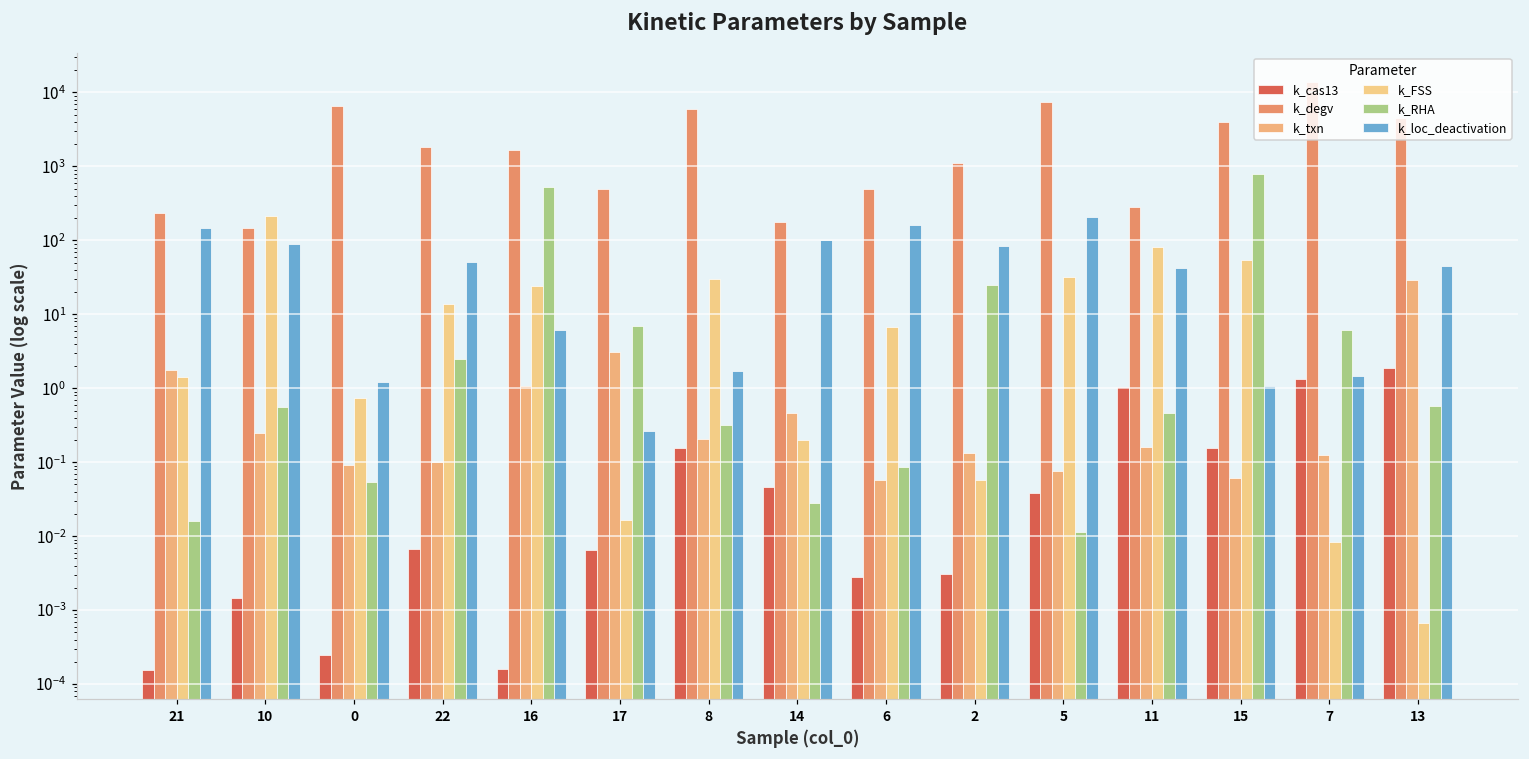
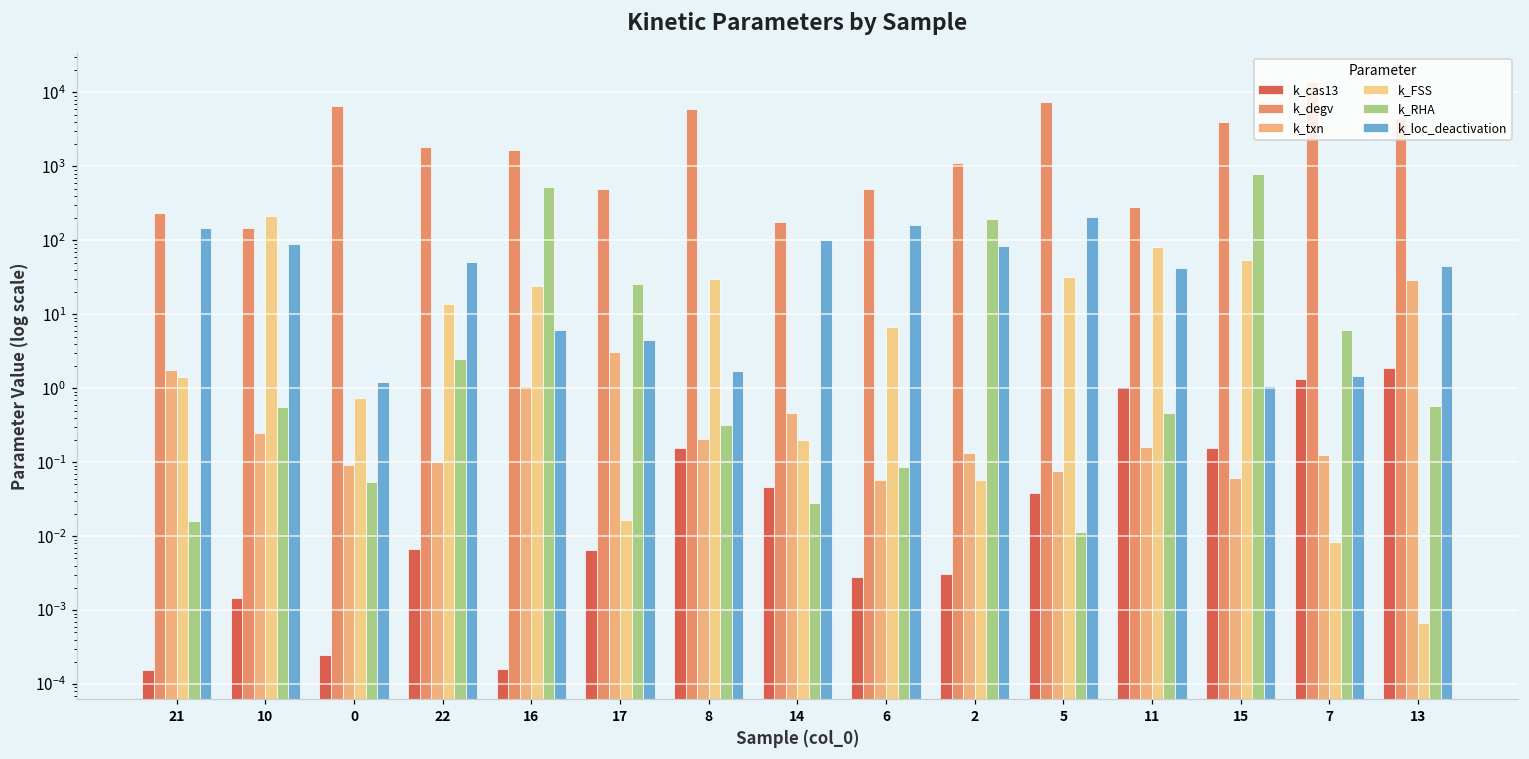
  {
    "k_cas13": {
      "21": 0.00016,
      "10": 0.0015,
      "0": 0.00025,
      "22": 0.007,
      "16": 0.00016,
      "17": 0.007,
      "8": 0.16,
      "14": 0.05,
      "6": 0.0028,
      "2": 0.003,
      "5": 0.04,
      "11": 1.1,
      "15": 0.16,
      "7": 1.3,
      "13": 1.9
    },
    "k_RHA": {
      "21": 0.016,
      "10": 0.6,
      "0": 0.05,
      "22": 2.5,
      "16": 500,
-     "17": 7,
+     "17": 26,
      "8": 0.3,
      "14": 0.028,
      "6": 0.09,
-     "2": 25,
+     "2": 190,
      "5": 0.011,
      "11": 0.5,
      "15": 800,
      "7": 6,
      "13": 0.6
    },
    "k_loc_deactivation": {
      "21": 150,
      "10": 90,
      "0": 1.2,
      "22": 50,
      "16": 6,
-     "17": 0.27,
+     "17": 4,
      "8": 1.7,
      "14": 100,
      "6": 160,
      "2": 80,
      "5": 200,
      "11": 40,
      "15": 1.1,
      "7": 1.5,
      "13": 50
    }
  }
